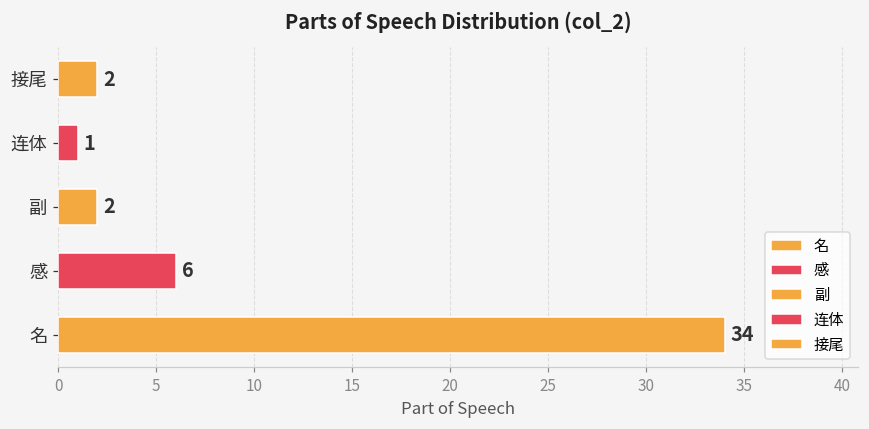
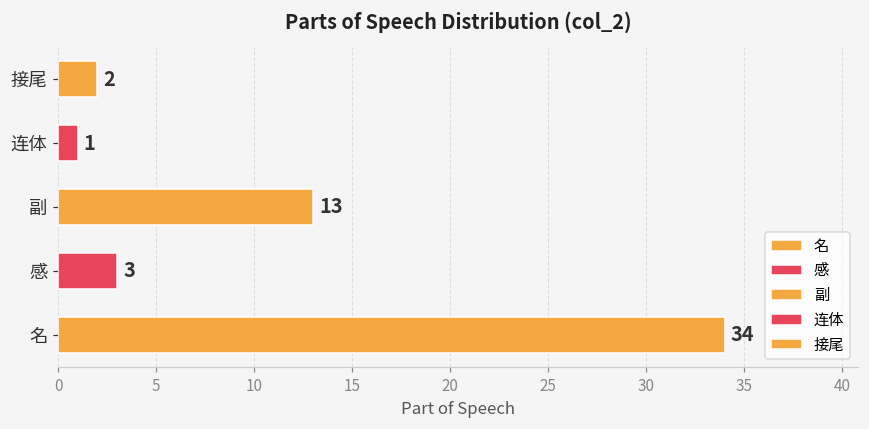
  {
    "接尾": 2,
    "连体": 1,
-   "副": 2,
-   "感": 6,
+   "副": 13,
+   "感": 3,
    "名": 34
  }
